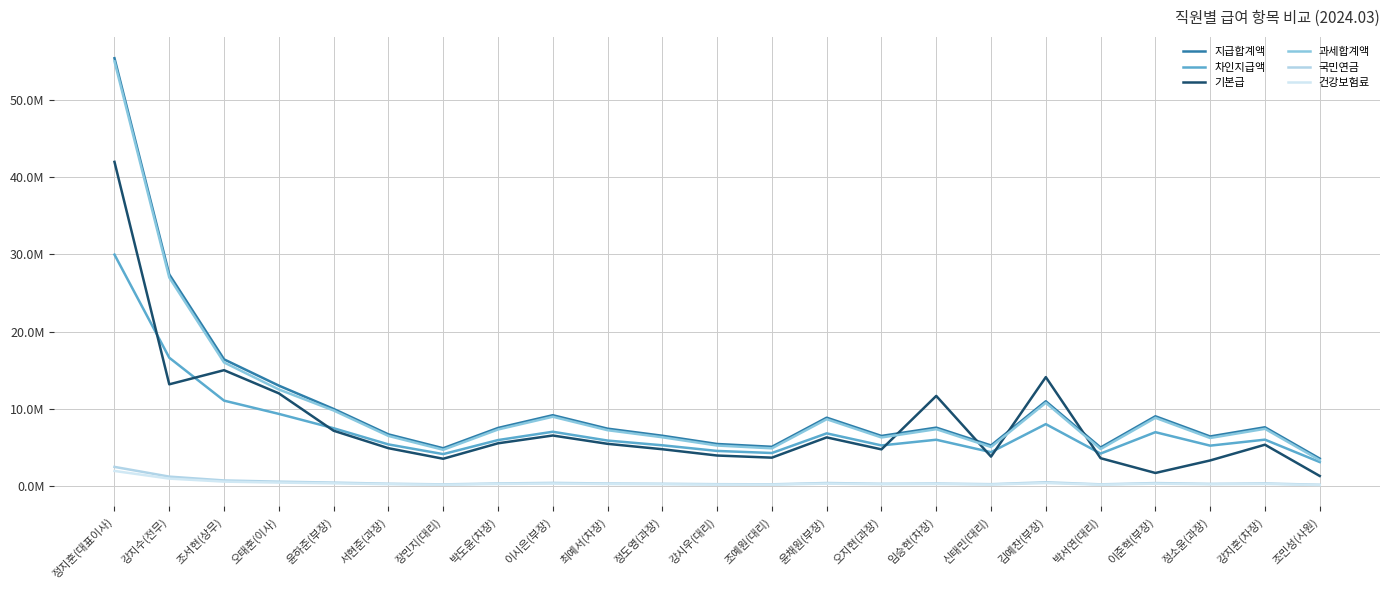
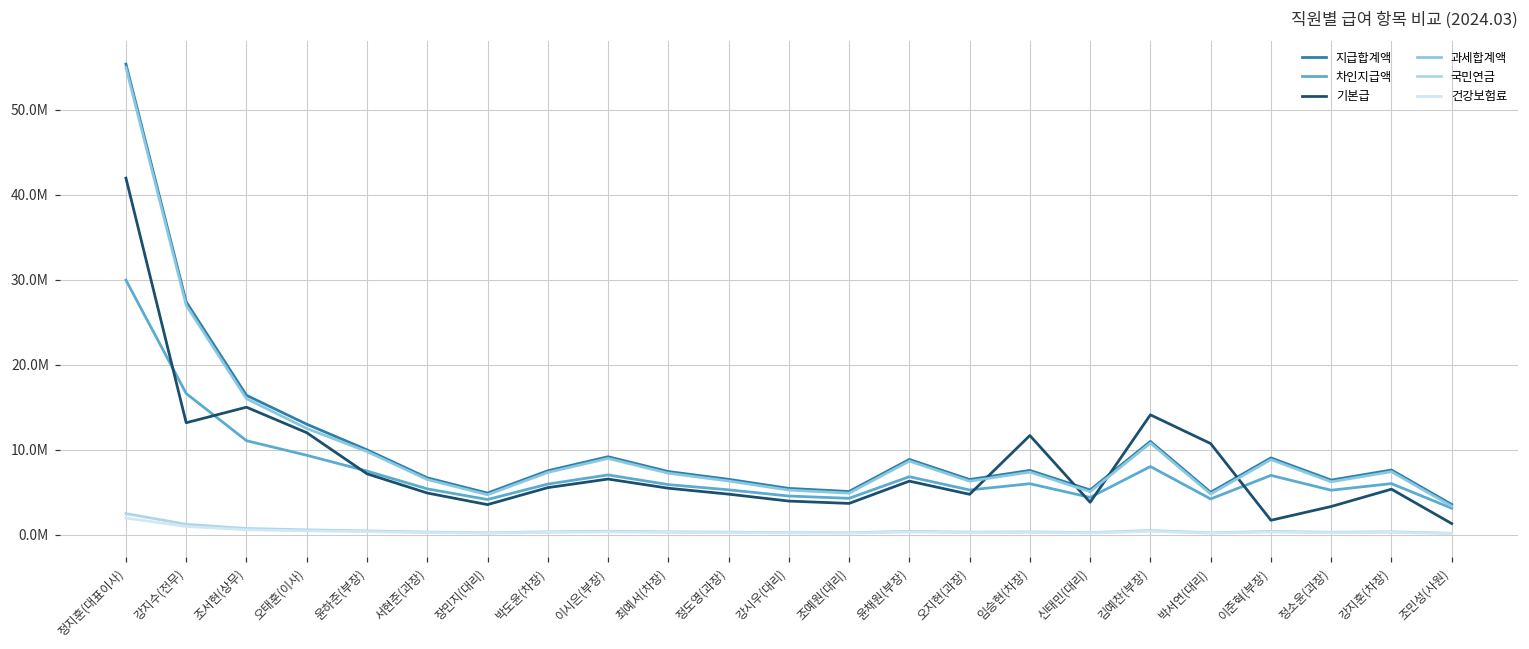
  {
    "지급합계액": {
      "정지훈(대표이사)": 55000000,
      "강지수(전무)": 27000000,
      "조서현(상무)": 16000000,
      "오태훈(이사)": 13000000
    },
    "기본급": {
      "정지훈(대표이사)": 42000000,
      "강지수(전무)": 13000000,
      "조서현(상무)": 15000000,
      "오태훈(이사)": 12000000,
      "서현준(과장)": 5000000,
      "장민지(대리)": 4000000,
      "박도윤(차장)": 6000000,
      "이시은(부장)": 7000000,
      "최예서(차장)": 5000000,
      "정도영(과장)": 5000000,
      "강시우(대리)": 4000000,
      "조예원(대리)": 4000000,
      "윤채원(부장)": 6000000,
      "오지현(과장)": 5000000,
      "임승현(차장)": 12000000,
      "신태민(대리)": 4000000,
      "김예찬(부장)": 14000000,
-     "박서연(대리)": 4000000,
+     "박서연(대리)": 11000000,
      "이준혁(부장)": 2000000,
      "정소윤(과장)": 3000000,
      "강지훈(차장)": 5000000,
      "조민성(사원)": 1000000
    }
  }
